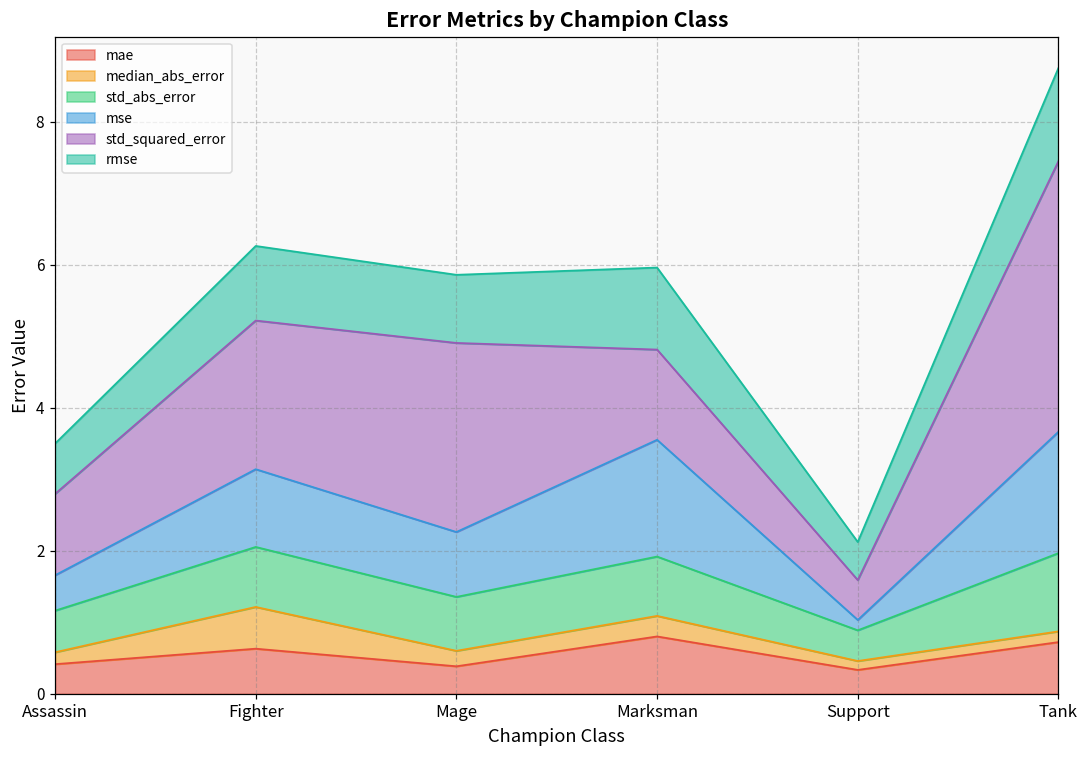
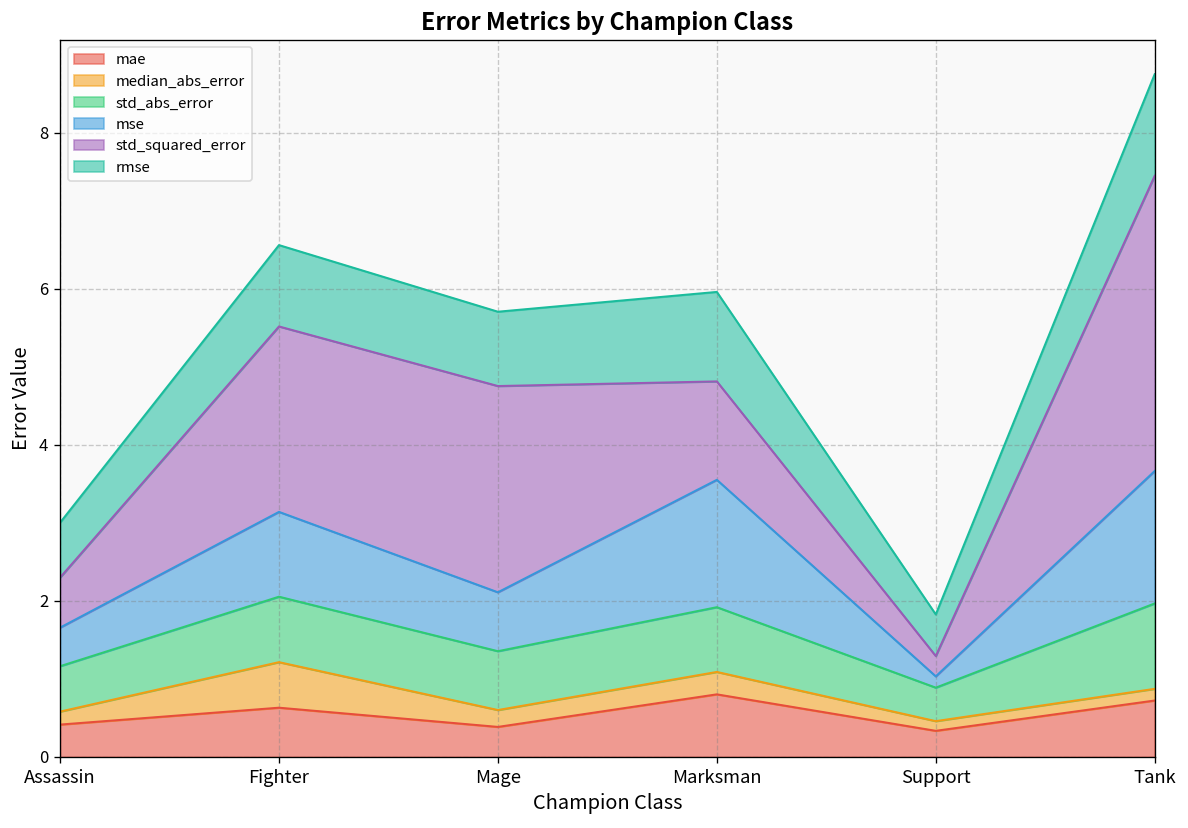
  {
    "mae": {
      "Assassin": 0.4,
      "Fighter": 0.6,
      "Mage": 0.4,
      "Marksman": 0.8,
      "Support": 0.3,
      "Tank": 0.7
    },
    "median_abs_error": {
      "Assassin": 0.2,
      "Fighter": 0.6,
      "Mage": 0.2,
      "Marksman": 0.3,
      "Support": 0.1,
      "Tank": 0.1
    },
    "mse": {
      "Assassin": 0.5,
      "Fighter": 1.1,
-     "Mage": 0.9,
+     "Mage": 0.8,
      "Marksman": 1.6,
      "Support": 0.1,
      "Tank": 1.7
    },
    "std_squared_error": {
-     "Assassin": 1.1,
-     "Fighter": 2.1,
+     "Assassin": 0.6,
+     "Fighter": 2.4,
      "Mage": 2.6,
      "Marksman": 1.3,
-     "Support": 0.6,
+     "Support": 0.3,
      "Tank": 3.8
    }
  }
